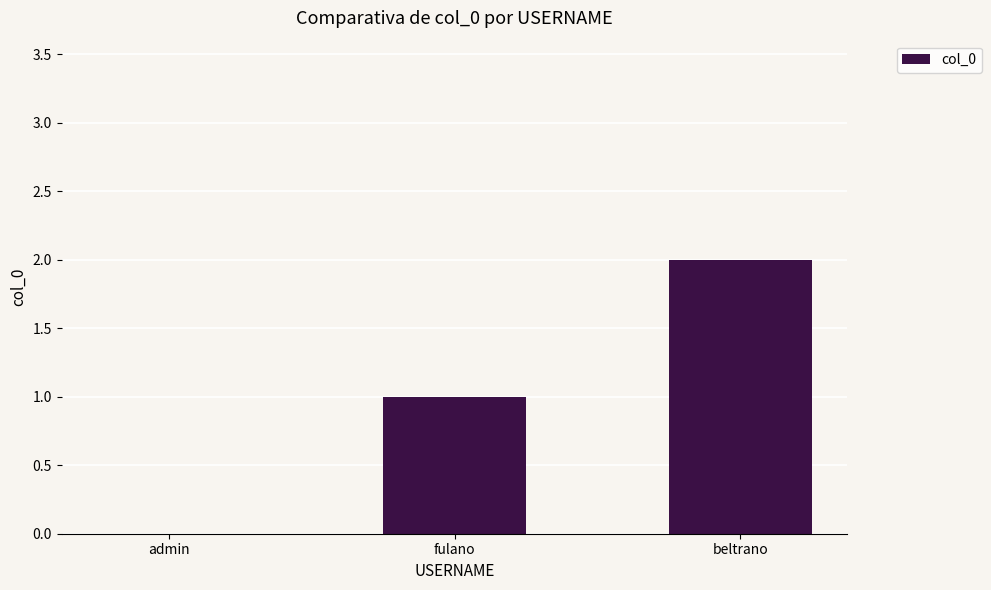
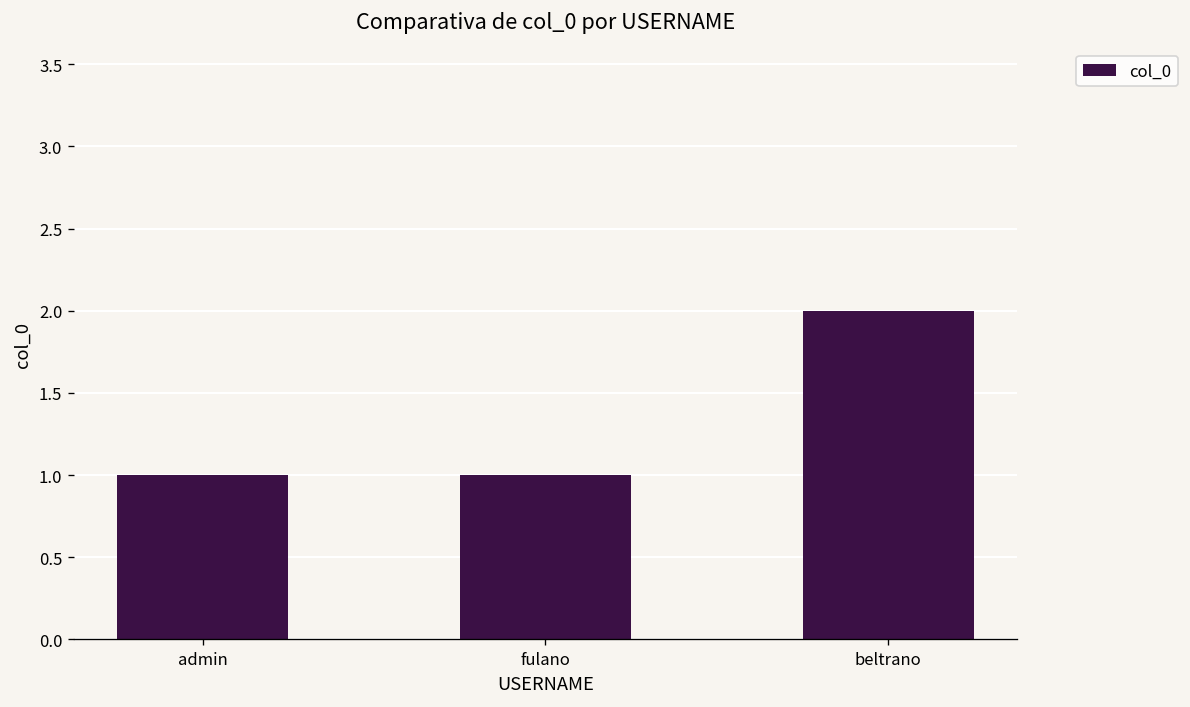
  {
-   "admin": 0,
+   "admin": 1,
    "fulano": 1,
    "beltrano": 2
  }
